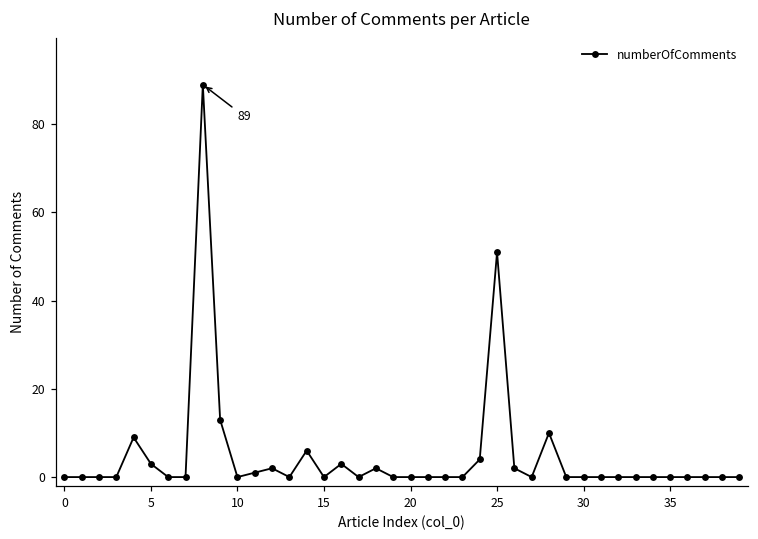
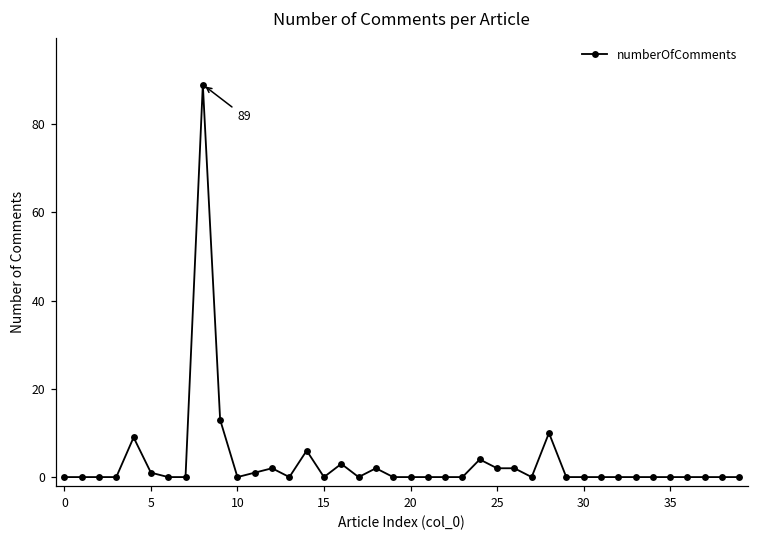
  {
    "0": 0,
-   "5": 3,
+   "5": 1,
    "10": 0,
    "15": 0,
    "20": 0,
-   "25": 51,
+   "25": 2,
    "30": 0,
    "35": 0
  }
